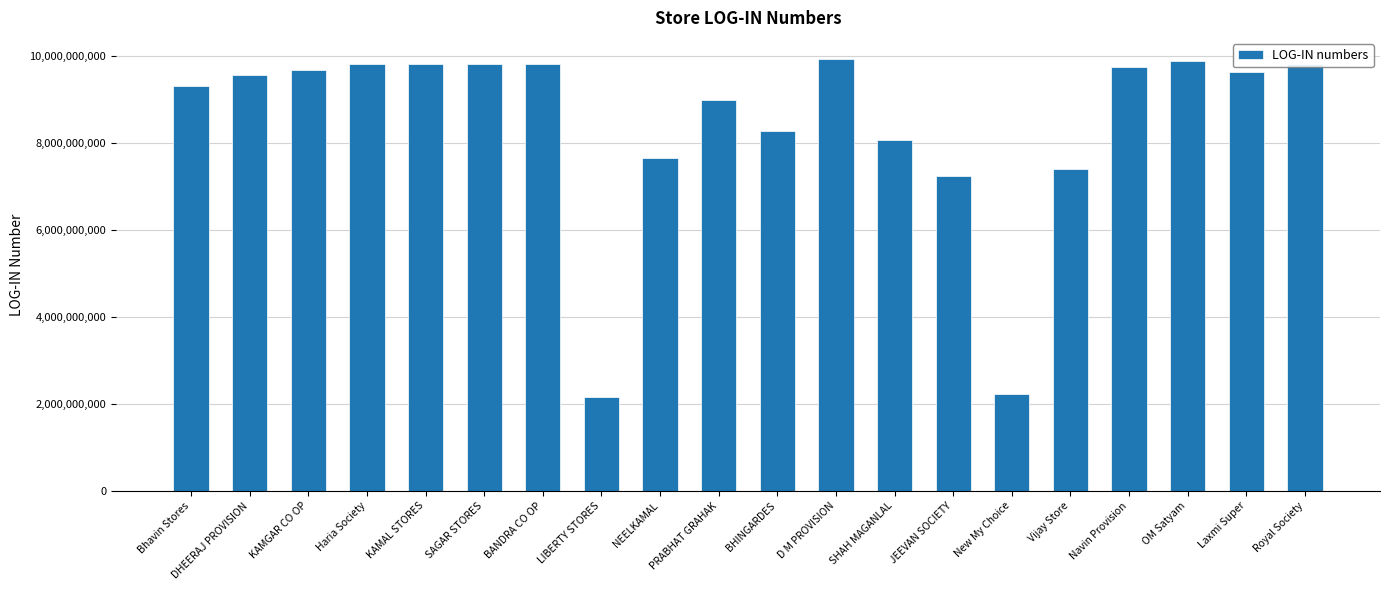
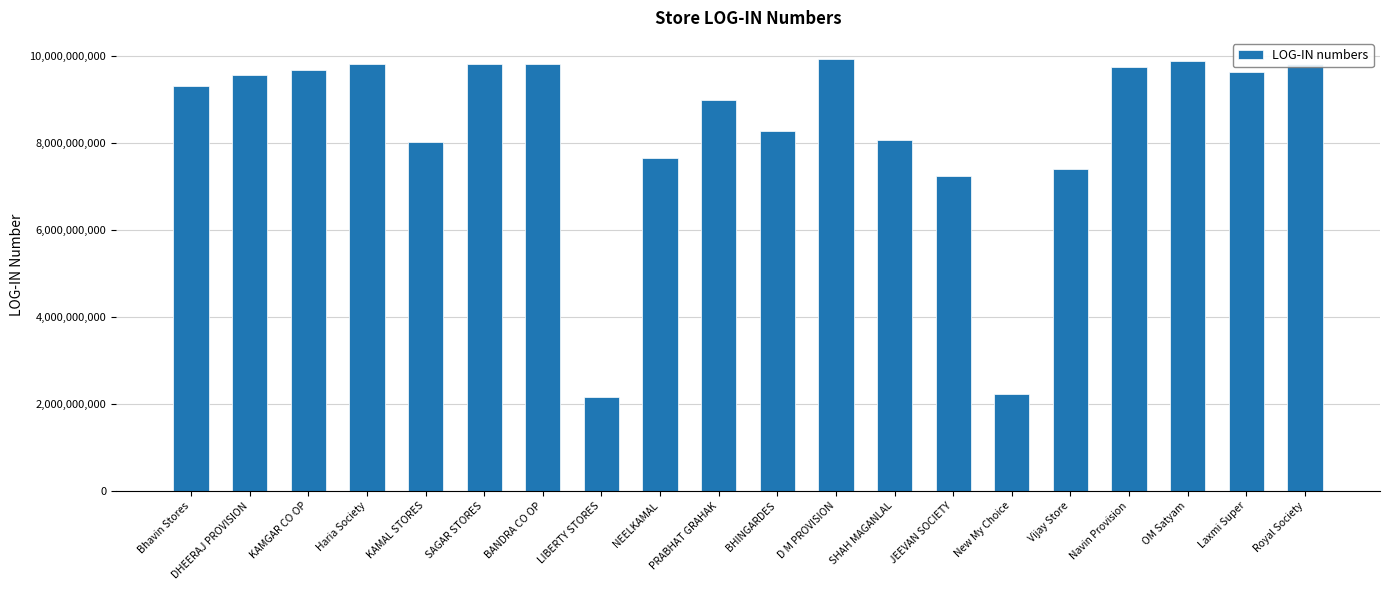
  {
    "Bhavin Stores": "9,300,000,000",
    "DHEERAJ PROVISION": "9,600,000,000",
    "KAMGAR CO OP": "9,700,000,000",
    "Haria Society": "9,800,000,000",
-   "KAMAL STORES": "9,800,000,000",
+   "KAMAL STORES": "8,000,000,000",
    "SAGAR STORES": "9,800,000,000",
    "BANDRA CO OP": "9,800,000,000",
    "LIBERTY STORES": "2,200,000,000",
    "NEELKAMAL": "7,700,000,000",
    "PRABHAT GRAHAK": "9,000,000,000",
    "BHINGARDES": "8,300,000,000",
    "D M PROVISION": "9,900,000,000",
    "SHAH MAGANLAL": "8,100,000,000",
    "JEEVAN SOCIETY": "7,300,000,000",
    "New My Choice": "2,200,000,000",
    "Vijay Store": "7,400,000,000",
    "Navin Provision": "9,800,000,000",
    "OM Satyam": "9,900,000,000",
    "Laxmi Super": "9,600,000,000"
  }
